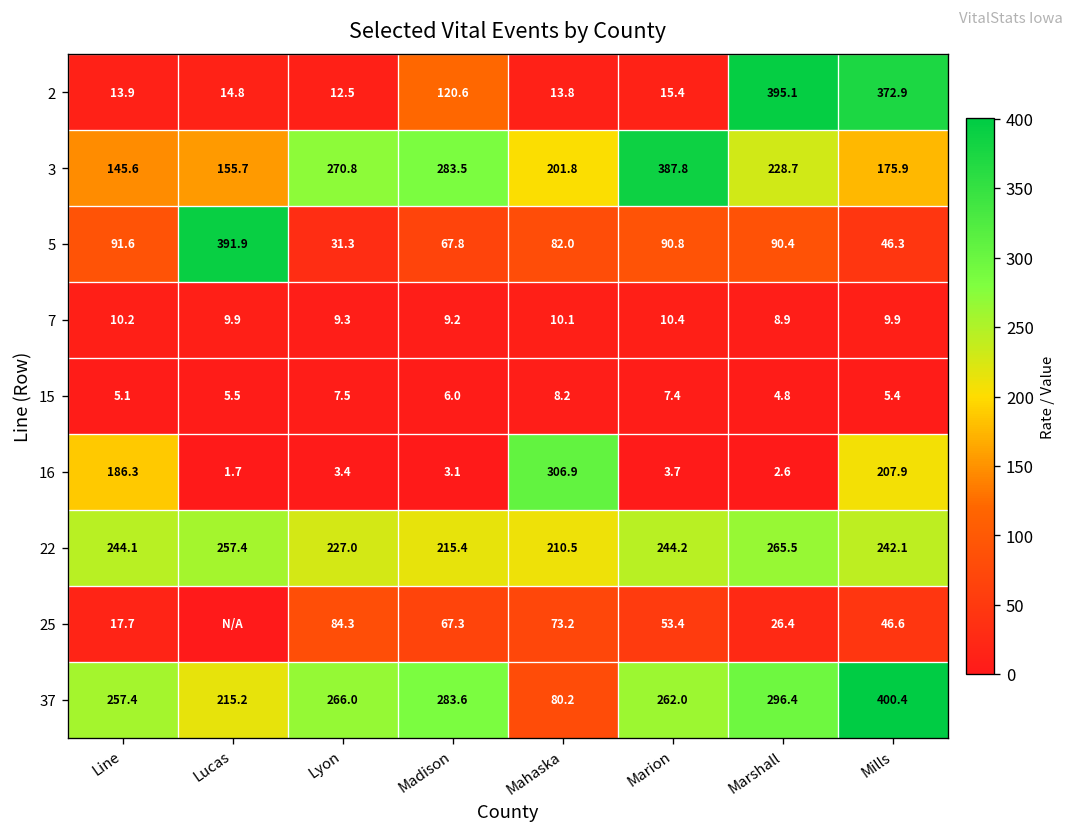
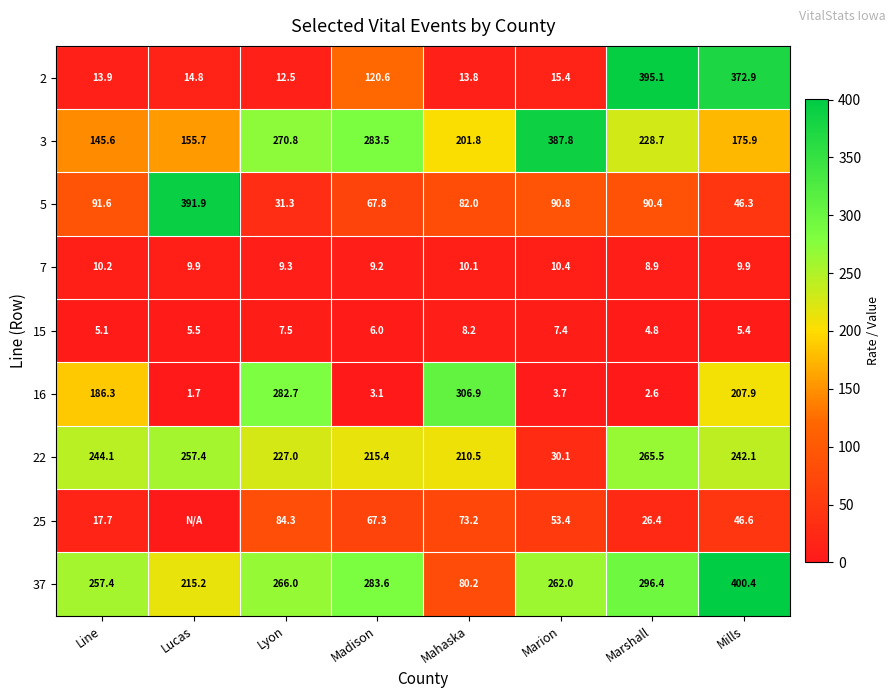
  {
    "2": {
      "Line": 13.9,
      "Lucas": 14.8,
      "Lyon": 12.5,
      "Madison": 120.6,
      "Mahaska": 13.8,
      "Marion": 15.4,
      "Marshall": 395.1,
      "Mills": 372.9
    },
    "3": {
      "Line": 145.6,
      "Lucas": 155.7,
      "Lyon": 270.8,
      "Madison": 283.5,
      "Mahaska": 201.8,
      "Marion": 387.8,
      "Marshall": 228.7,
      "Mills": 175.9
    },
    "5": {
      "Line": 91.6,
      "Lucas": 391.9,
      "Lyon": 31.3,
      "Madison": 67.8,
      "Mahaska": 82.0,
      "Marion": 90.8,
      "Marshall": 90.4,
      "Mills": 46.3
    },
    "7": {
      "Line": 10.2,
      "Lucas": 9.9,
      "Lyon": 9.3,
      "Madison": 9.2,
      "Mahaska": 10.1,
      "Marion": 10.4,
      "Marshall": 8.9,
      "Mills": 9.9
    },
    "15": {
      "Line": 5.1,
      "Lucas": 5.5,
      "Lyon": 7.5,
      "Madison": 6.0,
      "Mahaska": 8.2,
      "Marion": 7.4,
      "Marshall": 4.8,
      "Mills": 5.4
    },
    "16": {
      "Line": 186.3,
      "Lucas": 1.7,
-     "Lyon": 3.4,
+     "Lyon": 282.7,
      "Madison": 3.1,
      "Mahaska": 306.9,
      "Marion": 3.7,
      "Marshall": 2.6,
      "Mills": 207.9
    },
    "22": {
      "Line": 244.1,
      "Lucas": 257.4,
      "Lyon": 227.0,
      "Madison": 215.4,
      "Mahaska": 210.5,
-     "Marion": 244.2,
+     "Marion": 30.1,
      "Marshall": 265.5,
      "Mills": 242.1
    },
    "25": {
      "Line": 17.7,
      "Lyon": 84.3,
      "Madison": 67.3,
      "Mahaska": 73.2,
      "Marion": 53.4,
      "Marshall": 26.4,
      "Mills": 46.6
    },
    "37": {
      "Line": 257.4,
      "Lucas": 215.2,
      "Lyon": 266.0,
      "Madison": 283.6,
      "Mahaska": 80.2,
      "Marion": 262.0,
      "Marshall": 296.4,
      "Mills": 400.4
    }
  }
